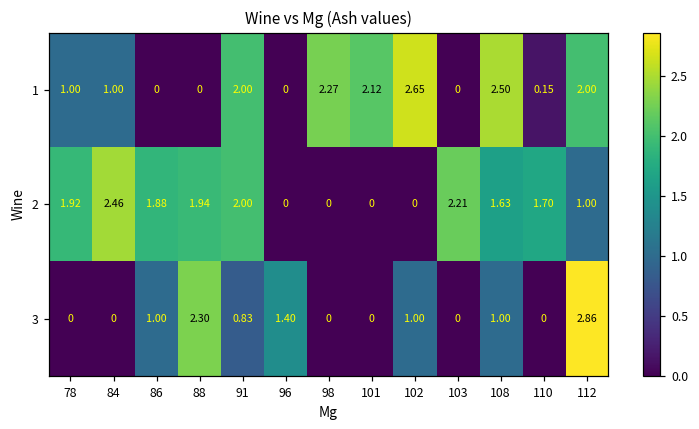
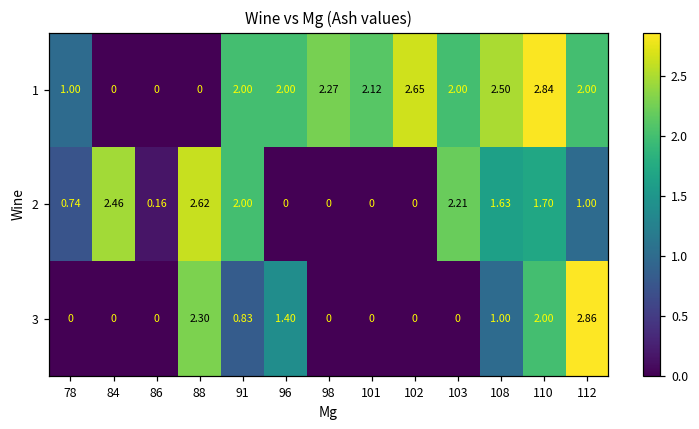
  {
    "1": {
      "78": 1.00,
-     "84": 1.00,
+     "84": 0,
      "86": 0,
      "88": 0,
      "91": 2.00,
-     "96": 0,
+     "96": 2.00,
      "98": 2.27,
      "101": 2.12,
      "102": 2.65,
-     "103": 0,
+     "103": 2.00,
      "108": 2.50,
-     "110": 0.15,
+     "110": 2.84,
      "112": 2.00
    },
    "2": {
-     "78": 1.92,
+     "78": 0.74,
      "84": 2.46,
-     "86": 1.88,
-     "88": 1.94,
+     "86": 0.16,
+     "88": 2.62,
      "91": 2.00,
      "96": 0,
      "98": 0,
      "101": 0,
      "102": 0,
      "103": 2.21,
      "108": 1.63,
      "110": 1.70,
      "112": 1.00
    },
    "3": {
      "78": 0,
      "84": 0,
-     "86": 1.00,
+     "86": 0,
      "88": 2.30,
      "91": 0.83,
      "96": 1.40,
      "98": 0,
      "101": 0,
-     "102": 1.00,
+     "102": 0,
      "103": 0,
      "108": 1.00,
-     "110": 0,
+     "110": 2.00,
      "112": 2.86
    }
  }
